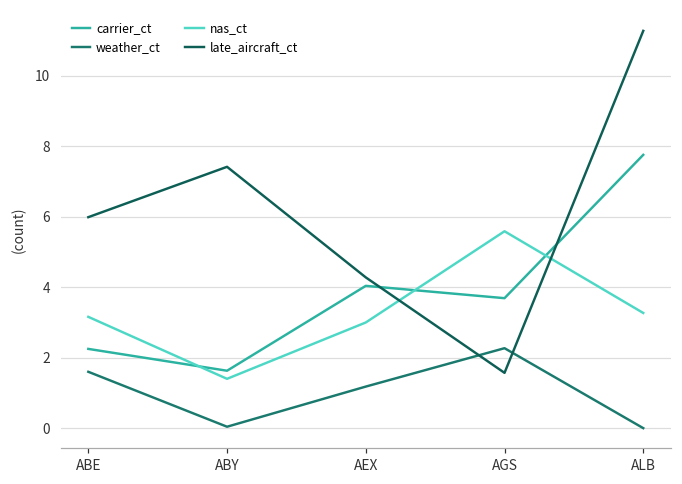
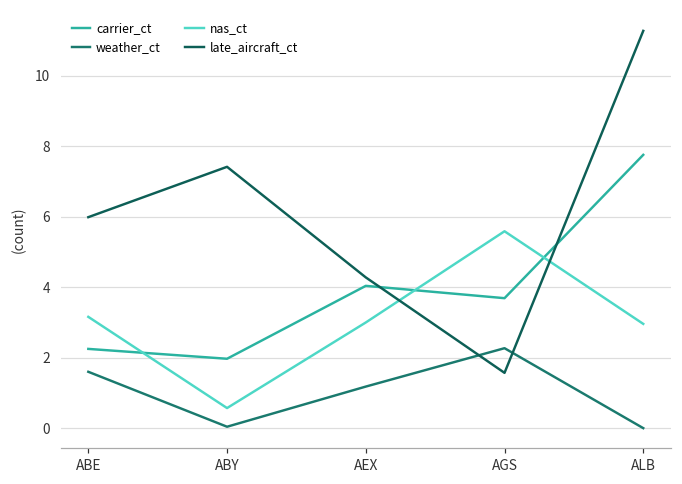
  {
    "carrier_ct": {
      "ABE": 2.3,
-     "ABY": 1.6,
+     "ABY": 2.0,
      "AEX": 4.0,
      "AGS": 3.7,
      "ALB": 7.8
    },
    "nas_ct": {
      "ABE": 3.2,
-     "ABY": 1.4,
+     "ABY": 0.6,
      "AEX": 3.0,
      "AGS": 5.6,
-     "ALB": 3.3
+     "ALB": 3.0
    }
  }
